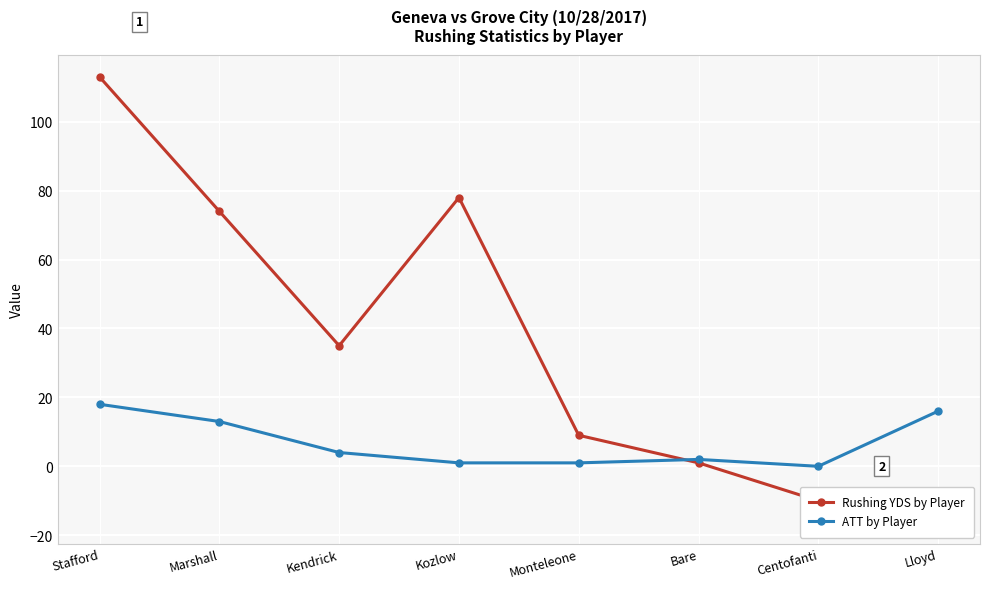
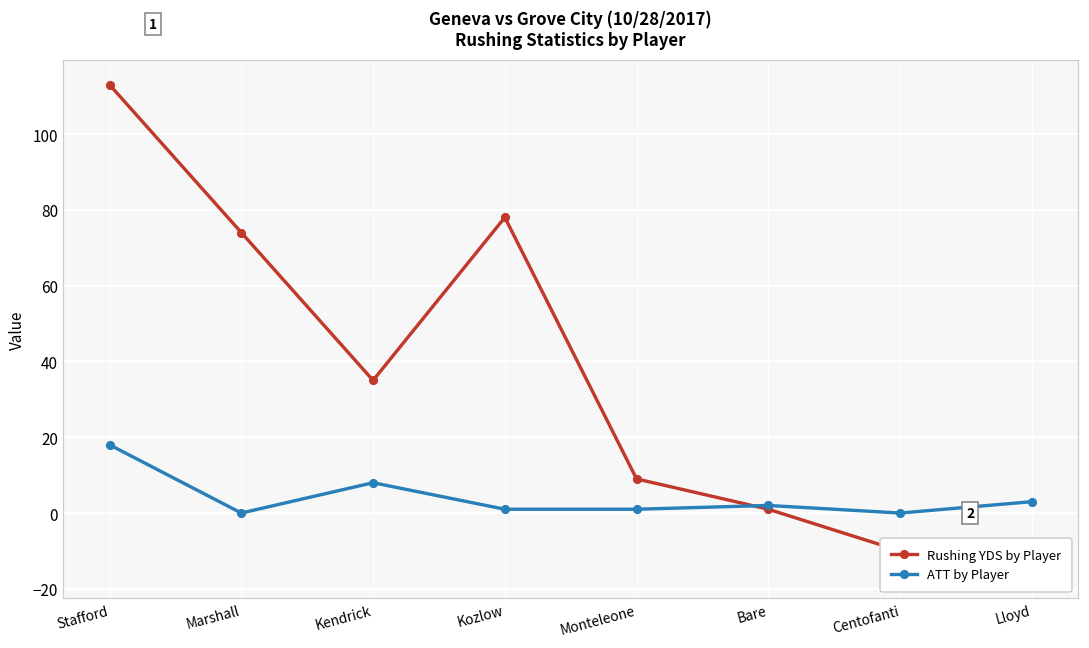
  {
    "Rushing YDS by Player": {
      "Stafford": 113,
      "Marshall": 74,
      "Kendrick": 35,
      "Kozlow": 78,
      "Monteleone": 9,
      "Bare": 1
    },
    "ATT by Player": {
      "Stafford": 18,
-     "Marshall": 13,
-     "Kendrick": 4,
+     "Marshall": 0,
+     "Kendrick": 8,
      "Kozlow": 1,
      "Monteleone": 1,
      "Bare": 2,
      "Centofanti": 0,
-     "Lloyd": 16
+     "Lloyd": 3
    }
  }
